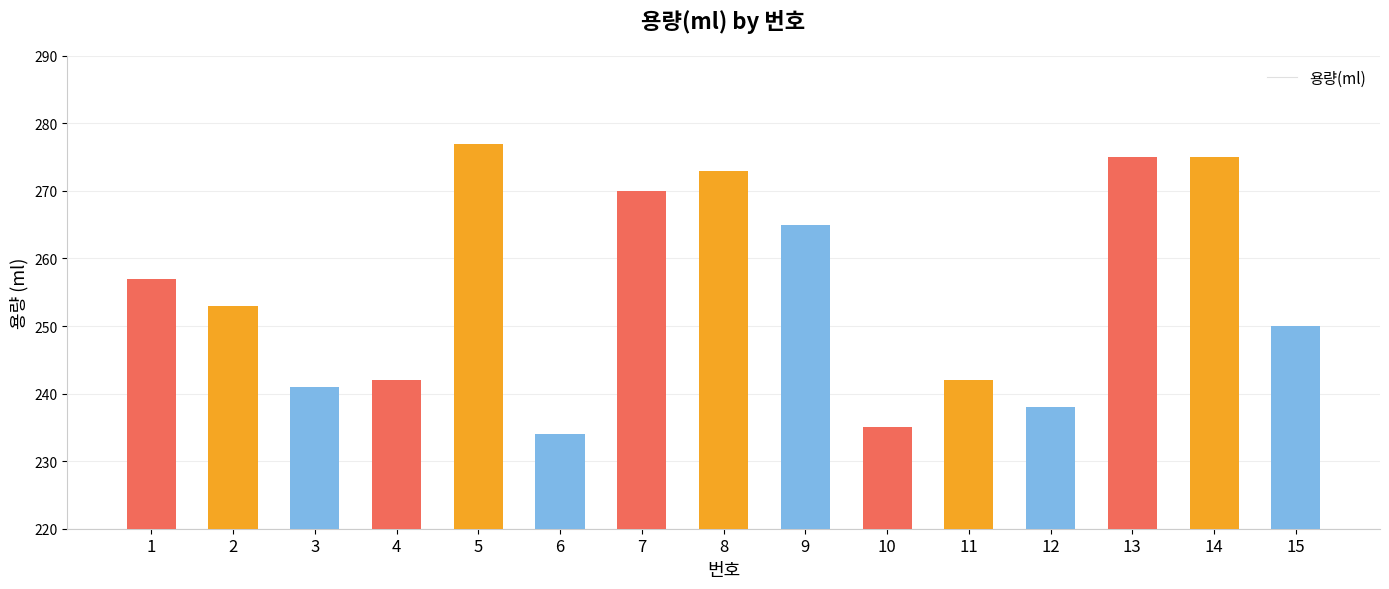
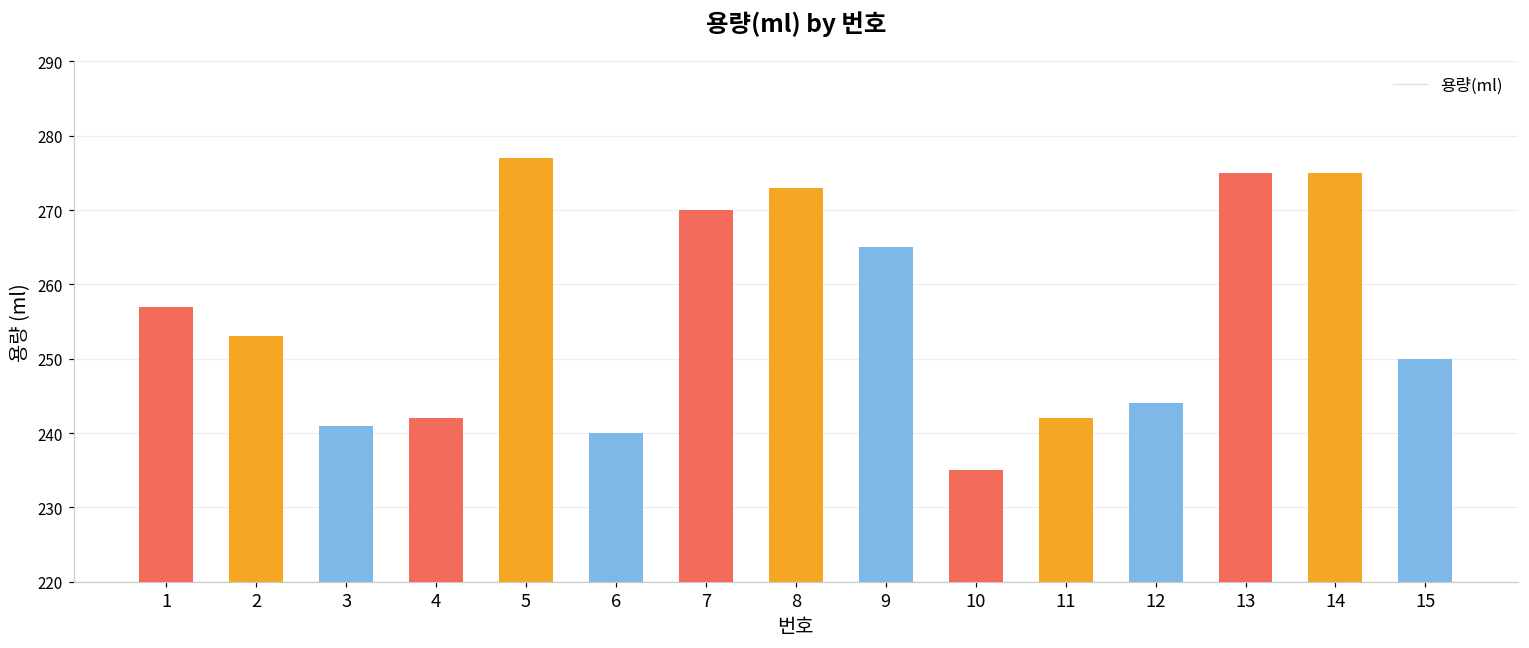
  {
    "1": 257,
    "2": 253,
    "3": 241,
    "4": 242,
    "5": 277,
-   "6": 234,
+   "6": 240,
    "7": 270,
    "8": 273,
    "9": 265,
    "10": 235,
    "11": 242,
-   "12": 238,
+   "12": 244,
    "13": 275,
    "14": 275,
    "15": 250
  }
